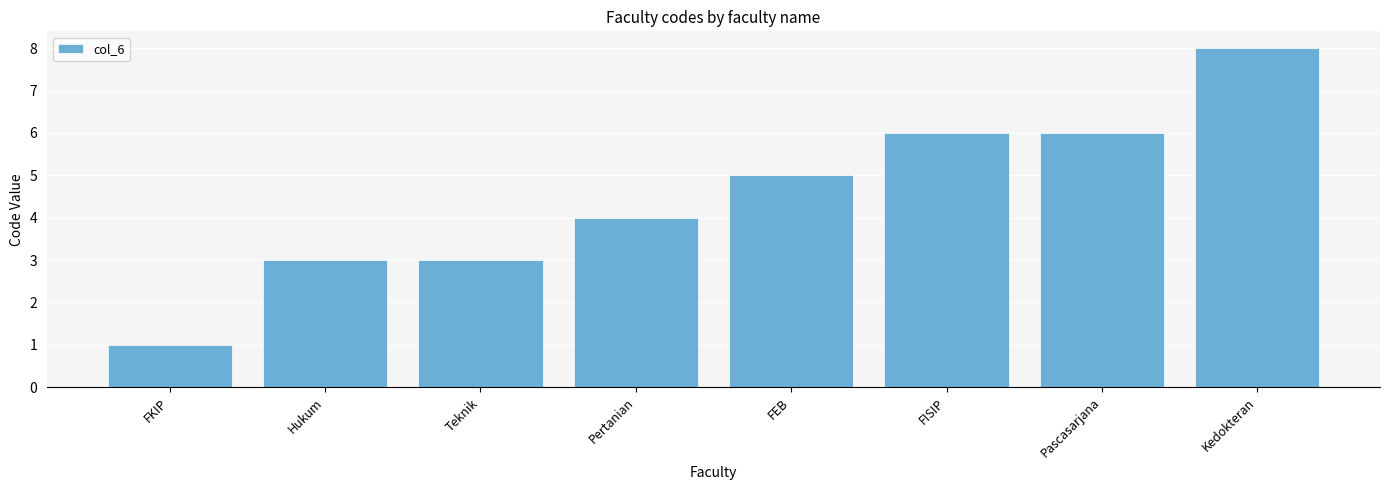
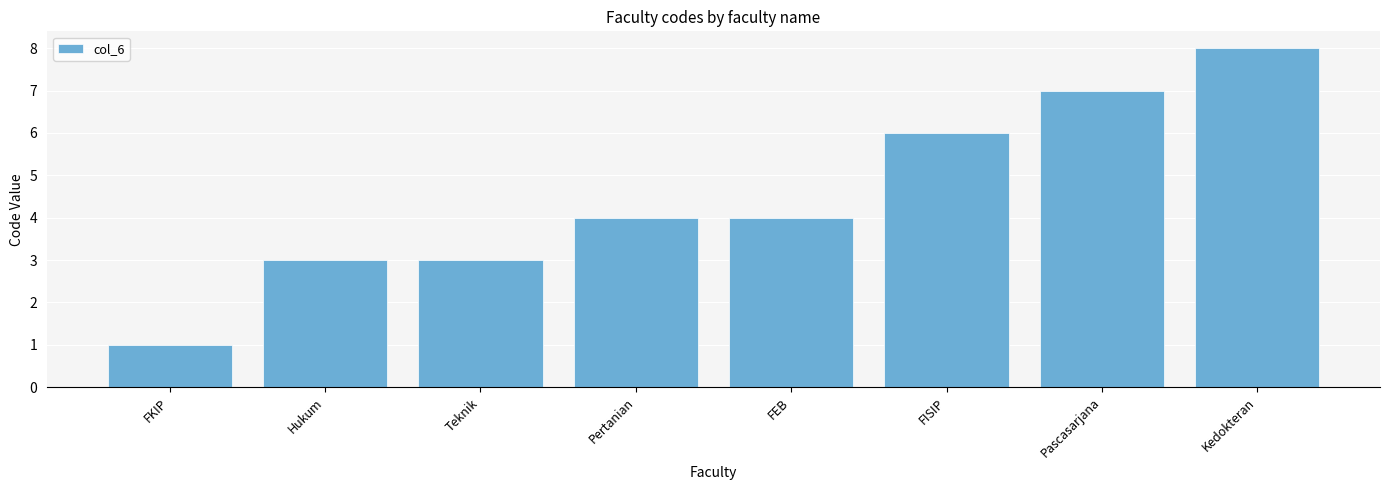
  {
    "FKIP": 1,
    "Hukum": 3,
    "Teknik": 3,
    "Pertanian": 4,
-   "FEB": 5,
+   "FEB": 4,
    "FISIP": 6,
-   "Pascasarjana": 6,
+   "Pascasarjana": 7,
    "Kedokteran": 8
  }
